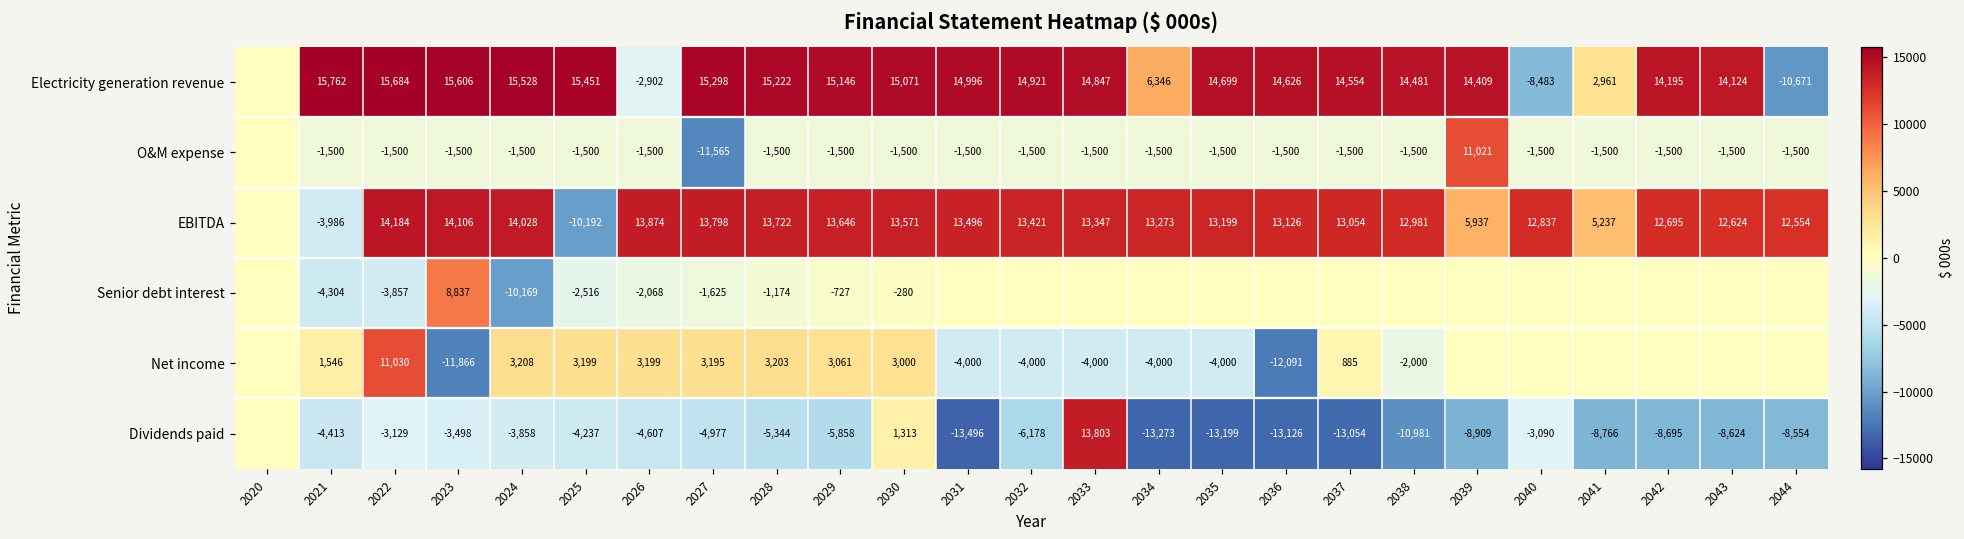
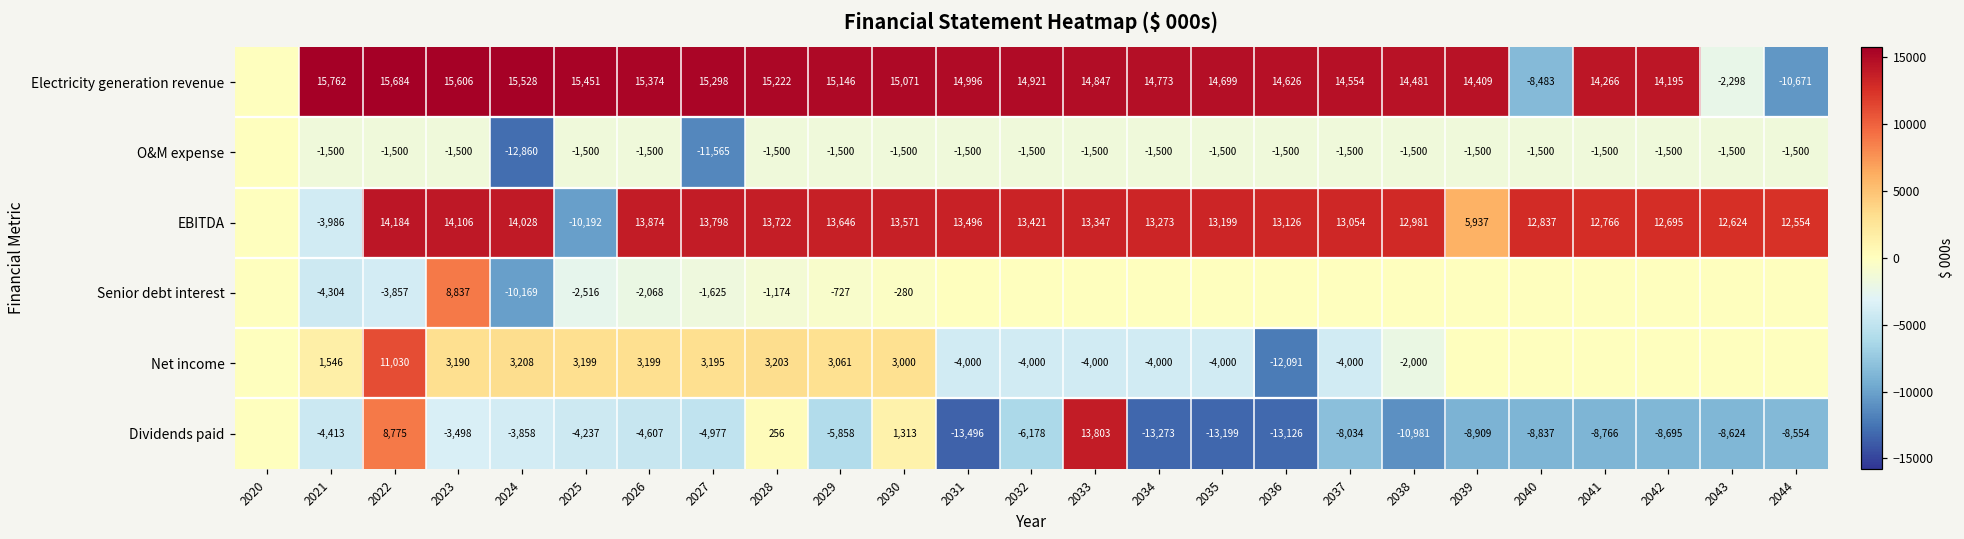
  {
    "Electricity generation revenue": {
      "2021": "15,762",
      "2022": "15,684",
      "2023": "15,606",
      "2024": "15,528",
      "2025": "15,451",
-     "2026": "-2,902",
+     "2026": "15,374",
      "2027": "15,298",
      "2028": "15,222",
      "2029": "15,146",
      "2030": "15,071",
      "2031": "14,996",
      "2032": "14,921",
      "2033": "14,847",
-     "2034": "6,346",
+     "2034": "14,773",
      "2035": "14,699",
      "2036": "14,626",
      "2037": "14,554",
      "2038": "14,481",
      "2039": "14,409",
      "2040": "-8,483",
-     "2041": "2,961",
+     "2041": "14,266",
      "2042": "14,195",
-     "2043": "14,124",
+     "2043": "-2,298",
      "2044": "-10,671"
    },
    "O&M expense": {
      "2021": "-1,500",
      "2022": "-1,500",
      "2023": "-1,500",
-     "2024": "-1,500",
+     "2024": "-12,860",
      "2025": "-1,500",
      "2026": "-1,500",
      "2027": "-11,565",
      "2028": "-1,500",
      "2029": "-1,500",
      "2030": "-1,500",
      "2031": "-1,500",
      "2032": "-1,500",
      "2033": "-1,500",
      "2034": "-1,500",
      "2035": "-1,500",
      "2036": "-1,500",
      "2037": "-1,500",
      "2038": "-1,500",
-     "2039": "11,021",
+     "2039": "-1,500",
      "2040": "-1,500",
      "2041": "-1,500",
      "2042": "-1,500",
      "2043": "-1,500",
      "2044": "-1,500"
    },
    "EBITDA": {
      "2021": "-3,986",
      "2022": "14,184",
      "2023": "14,106",
      "2024": "14,028",
      "2025": "-10,192",
      "2026": "13,874",
      "2027": "13,798",
      "2028": "13,722",
      "2029": "13,646",
      "2030": "13,571",
      "2031": "13,496",
      "2032": "13,421",
      "2033": "13,347",
      "2034": "13,273",
      "2035": "13,199",
      "2036": "13,126",
      "2037": "13,054",
      "2038": "12,981",
      "2039": "5,937",
      "2040": "12,837",
-     "2041": "5,237",
+     "2041": "12,766",
      "2042": "12,695",
      "2043": "12,624",
      "2044": "12,554"
    },
    "Senior debt interest": {
      "2021": "-4,304",
      "2022": "-3,857",
      "2023": "8,837",
      "2024": "-10,169",
      "2025": "-2,516",
      "2026": "-2,068",
      "2027": "-1,625",
      "2028": "-1,174",
      "2029": "-727",
      "2030": "-280"
    },
    "Net income": {
      "2021": "1,546",
      "2022": "11,030",
-     "2023": "-11,866",
+     "2023": "3,190",
      "2024": "3,208",
      "2025": "3,199",
      "2026": "3,199",
      "2027": "3,195",
      "2028": "3,203",
      "2029": "3,061",
      "2030": "3,000",
      "2031": "-4,000",
      "2032": "-4,000",
      "2033": "-4,000",
      "2034": "-4,000",
      "2035": "-4,000",
      "2036": "-12,091",
-     "2037": "885",
+     "2037": "-4,000",
      "2038": "-2,000"
    },
    "Dividends paid": {
      "2021": "-4,413",
-     "2022": "-3,129",
+     "2022": "8,775",
      "2023": "-3,498",
      "2024": "-3,858",
      "2025": "-4,237",
      "2026": "-4,607",
      "2027": "-4,977",
-     "2028": "-5,344",
+     "2028": "256",
      "2029": "-5,858",
      "2030": "1,313",
      "2031": "-13,496",
      "2032": "-6,178",
      "2033": "13,803",
      "2034": "-13,273",
      "2035": "-13,199",
      "2036": "-13,126",
-     "2037": "-13,054",
+     "2037": "-8,034",
      "2038": "-10,981",
      "2039": "-8,909",
-     "2040": "-3,090",
+     "2040": "-8,837",
      "2041": "-8,766",
      "2042": "-8,695",
      "2043": "-8,624",
      "2044": "-8,554"
    }
  }
